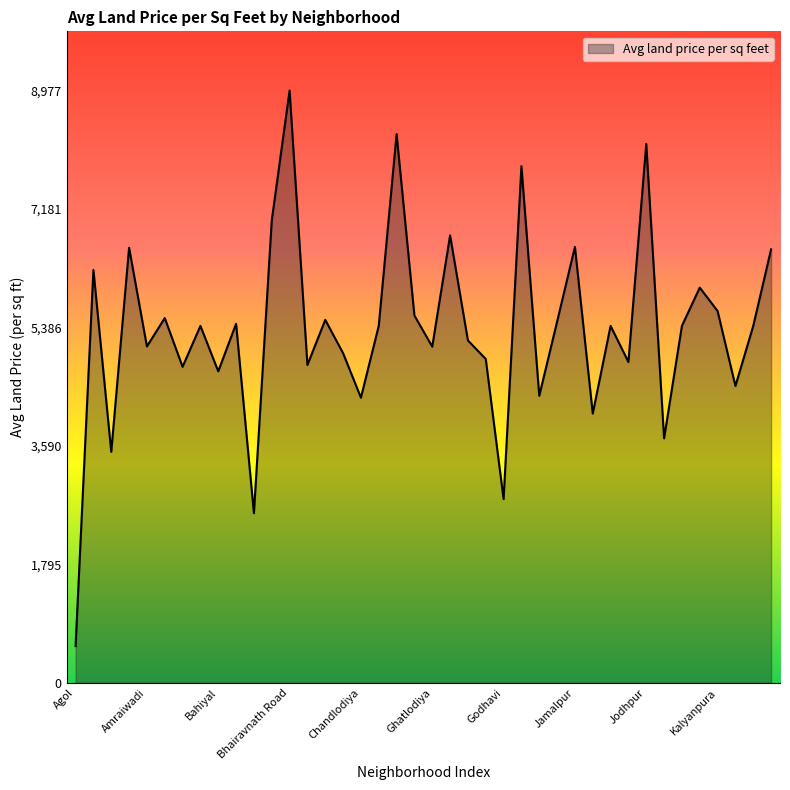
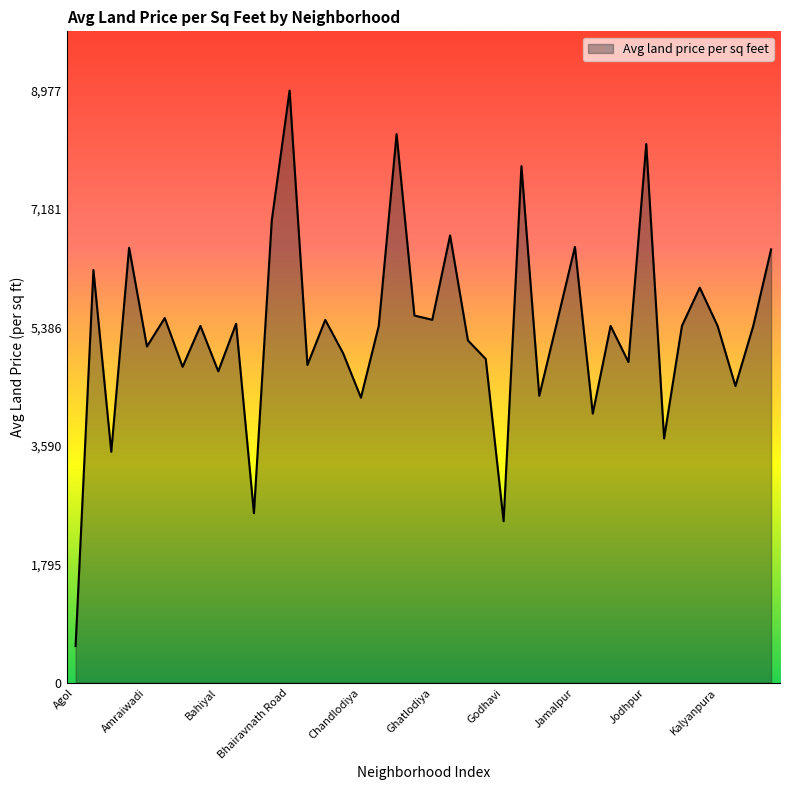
  {
    "Agol": "600",
    "Amraiwadi": "5,100",
    "Bahiyal": "4,700",
    "Bhairavnath Road": "9,000",
    "Chandlodiya": "4,300",
-   "Ghatlodiya": "5,100",
-   "Godhavi": "2,800",
+   "Ghatlodiya": "5,500",
+   "Godhavi": "2,400",
    "Jamalpur": "6,600",
    "Jodhpur": "8,200",
-   "Kalyanpura": "5,600"
+   "Kalyanpura": "5,400"
  }
